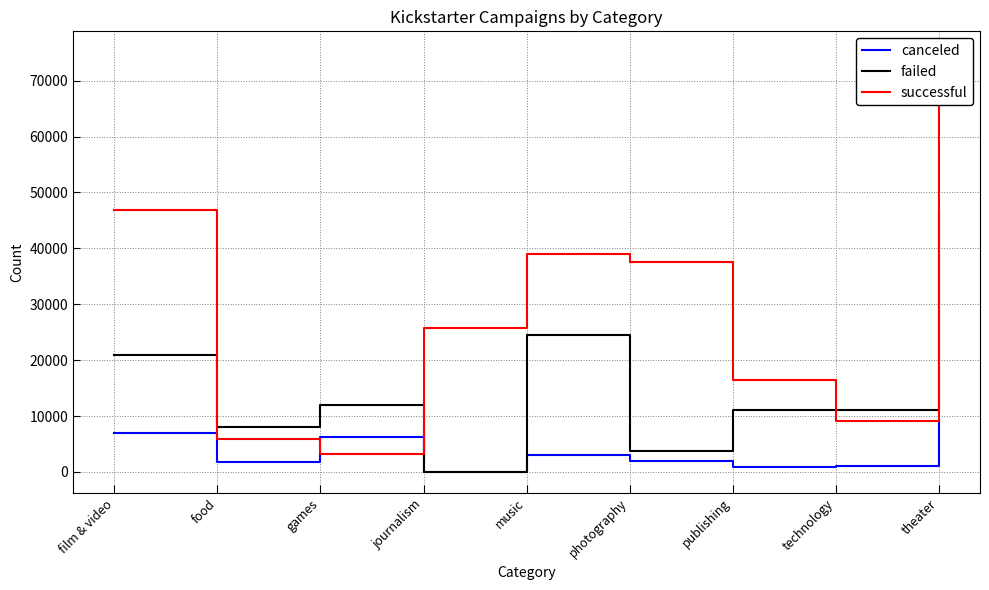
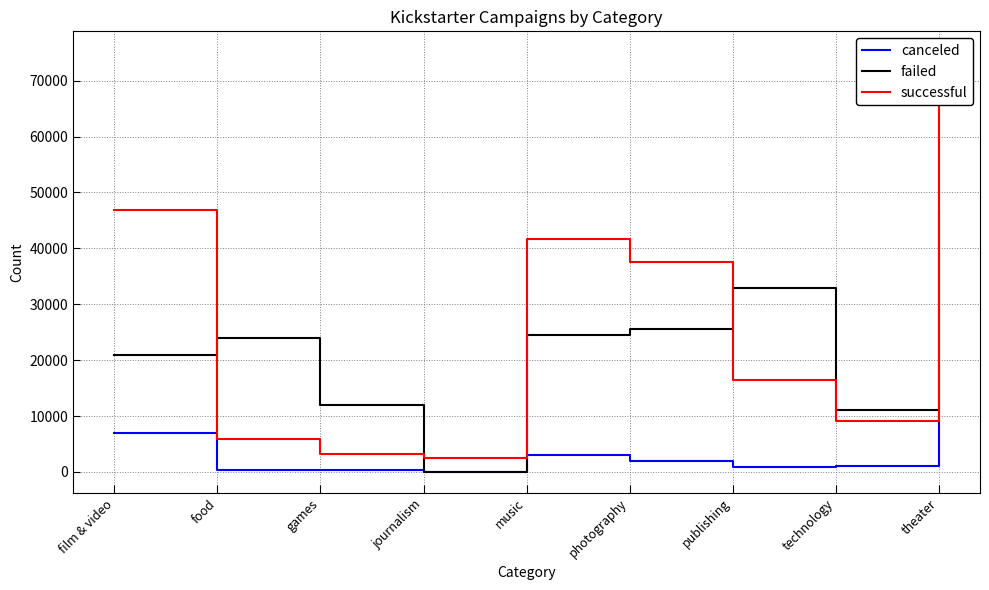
  {
    "canceled": {
      "film & video": 7000,
-     "food": 2000,
-     "games": 6000,
+     "food": 0,
+     "games": 0,
      "music": 3000,
      "photography": 2000,
      "publishing": 1000,
      "technology": 1000,
      "theater": 9000
    },
    "failed": {
      "film & video": 21000,
-     "food": 8000,
+     "food": 24000,
      "games": 12000,
      "music": 25000,
-     "photography": 4000,
-     "publishing": 11000,
+     "photography": 26000,
+     "publishing": 33000,
      "technology": 11000,
      "theater": 47000
    },
    "successful": {
      "film & video": 47000,
      "food": 6000,
      "games": 3000,
-     "journalism": 26000,
-     "music": 39000,
+     "journalism": 2000,
+     "music": 42000,
      "photography": 38000,
      "publishing": 16000,
      "technology": 9000
    }
  }
